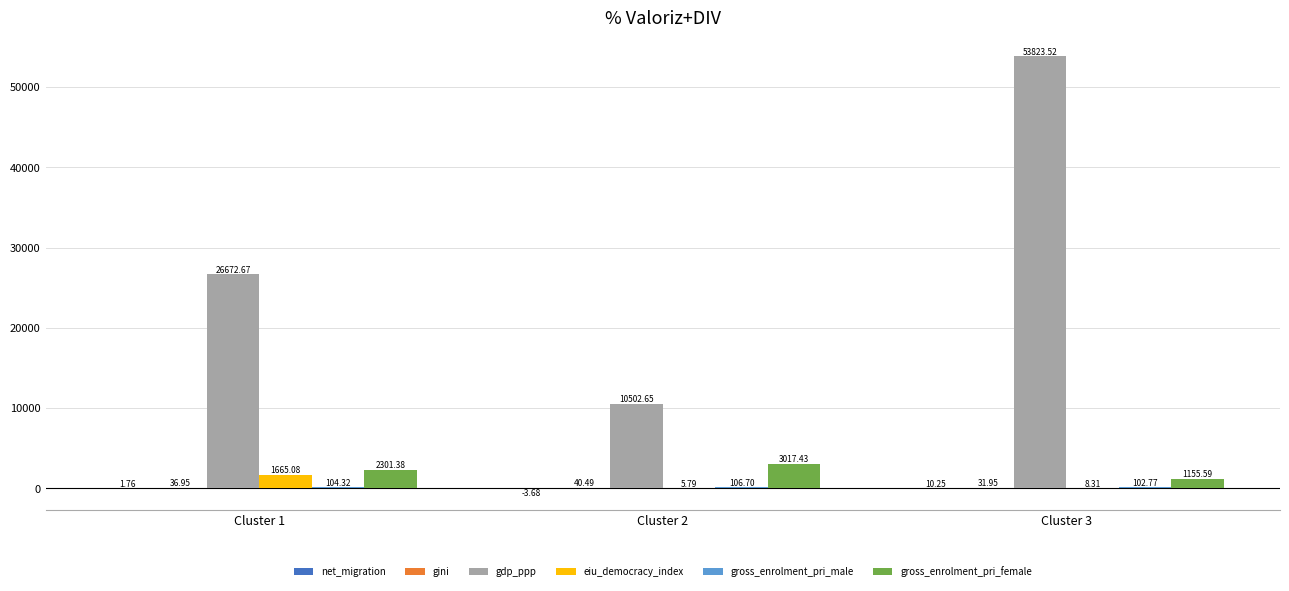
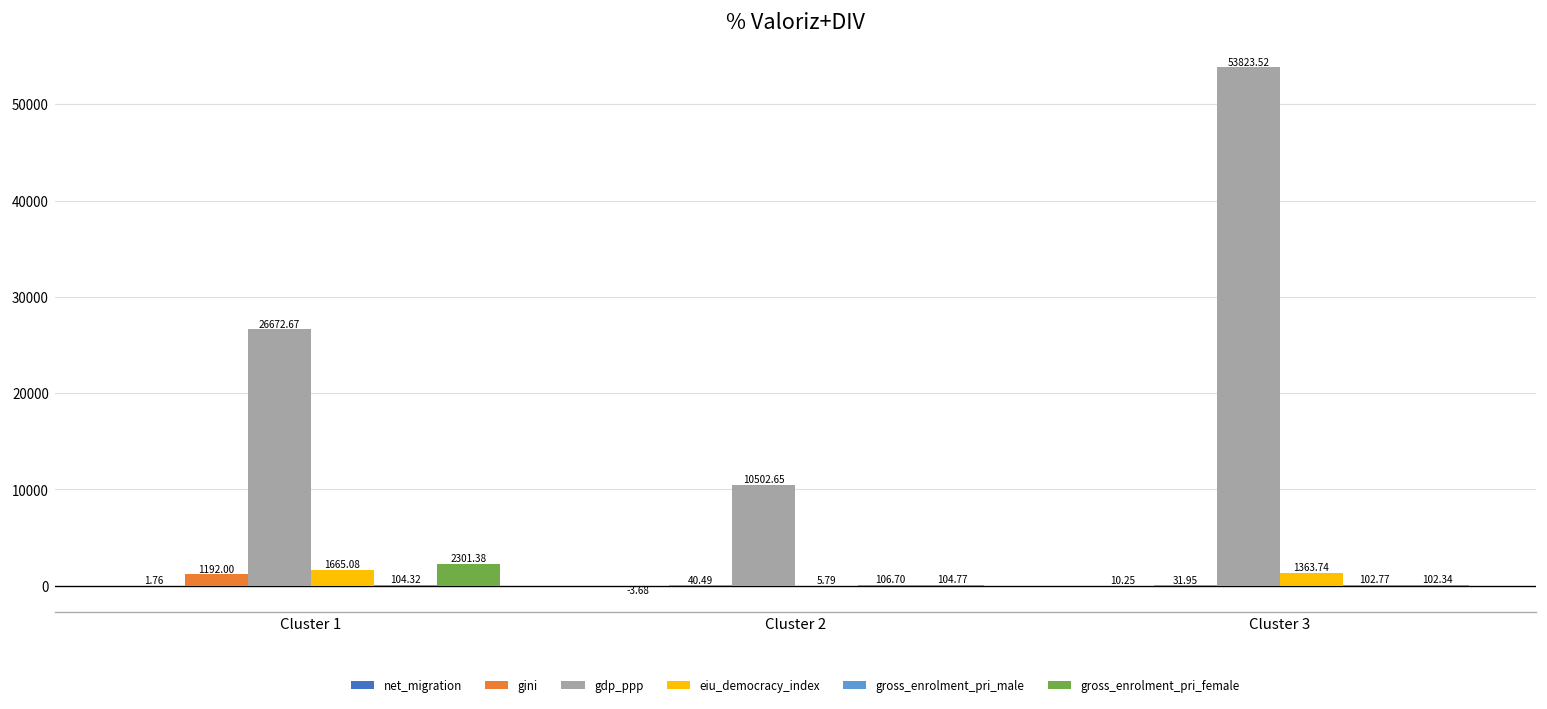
  {
    "gini": {
-     "Cluster 1": 36.95,
+     "Cluster 1": 1192.00,
      "Cluster 2": 40.49,
      "Cluster 3": 31.95
    },
    "gdp_ppp": {
      "Cluster 1": 26672.67,
      "Cluster 2": 10502.65,
      "Cluster 3": 53823.52
    },
    "eiu_democracy_index": {
      "Cluster 1": 1665.08,
      "Cluster 2": 5.79,
-     "Cluster 3": 8.31
+     "Cluster 3": 1363.74
    },
    "gross_enrolment_pri_female": {
      "Cluster 1": 2301.38,
-     "Cluster 2": 3017.43,
-     "Cluster 3": 1155.59
+     "Cluster 2": 104.77,
+     "Cluster 3": 102.34
    }
  }
